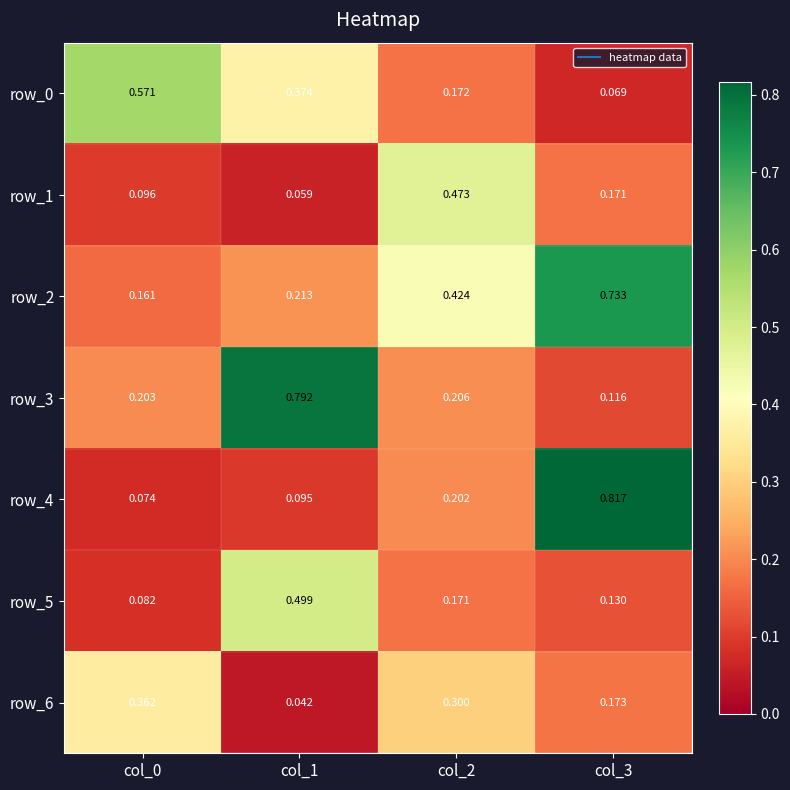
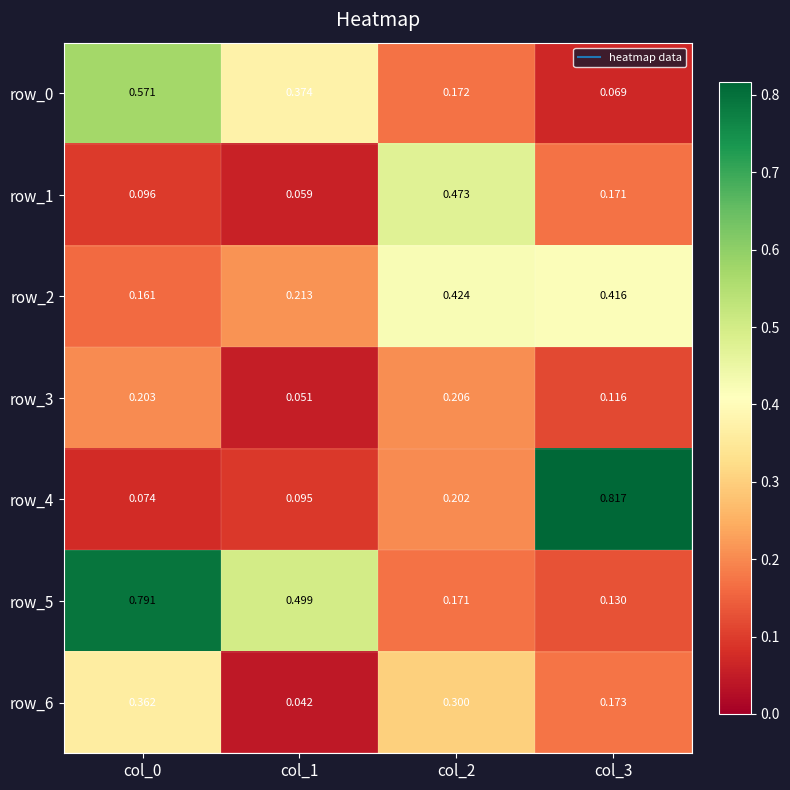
  {
    "row_0": {
      "col_0": 0.571,
      "col_1": 0.374,
      "col_2": 0.172,
      "col_3": 0.069
    },
    "row_1": {
      "col_0": 0.096,
      "col_1": 0.059,
      "col_2": 0.473,
      "col_3": 0.171
    },
    "row_2": {
      "col_0": 0.161,
      "col_1": 0.213,
      "col_2": 0.424,
-     "col_3": 0.733
+     "col_3": 0.416
    },
    "row_3": {
      "col_0": 0.203,
-     "col_1": 0.792,
+     "col_1": 0.051,
      "col_2": 0.206,
      "col_3": 0.116
    },
    "row_4": {
      "col_0": 0.074,
      "col_1": 0.095,
      "col_2": 0.202,
      "col_3": 0.817
    },
    "row_5": {
-     "col_0": 0.082,
+     "col_0": 0.791,
      "col_1": 0.499,
      "col_2": 0.171,
      "col_3": 0.130
    },
    "row_6": {
      "col_0": 0.362,
      "col_1": 0.042,
      "col_2": 0.300,
      "col_3": 0.173
    }
  }
